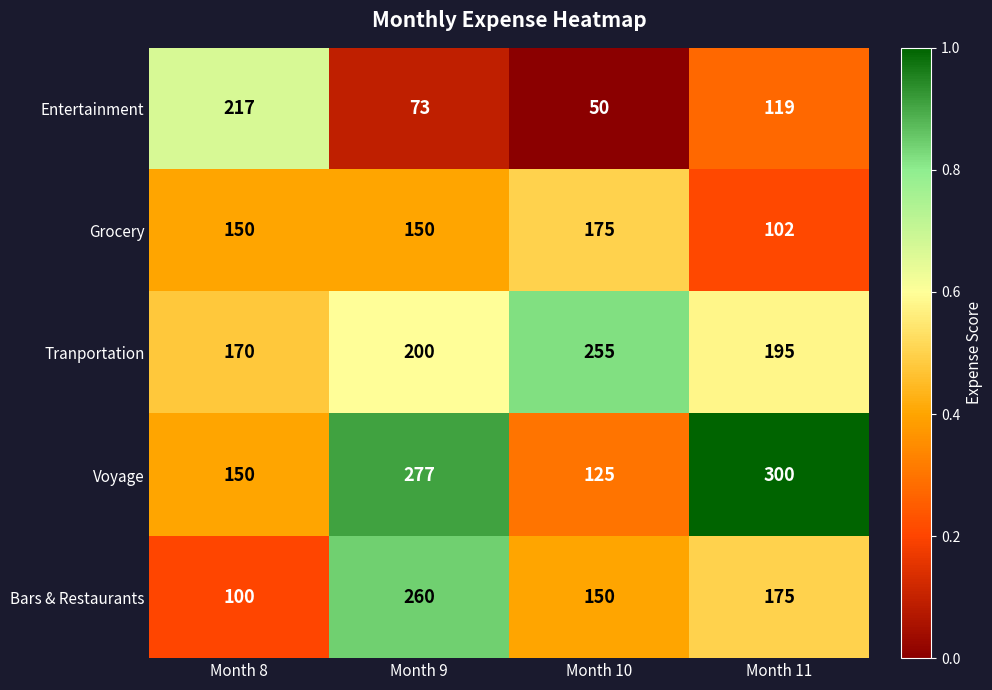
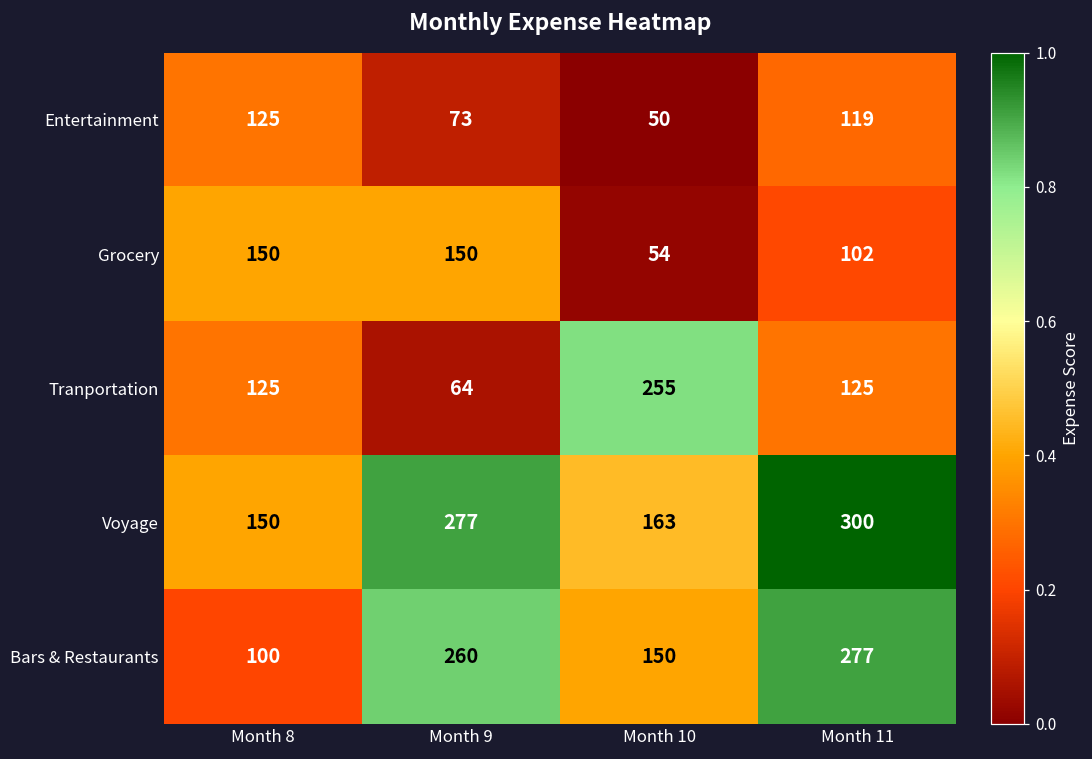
  {
    "Entertainment": {
-     "Month 8": 217,
+     "Month 8": 125,
      "Month 9": 73,
      "Month 10": 50,
      "Month 11": 119
    },
    "Grocery": {
      "Month 8": 150,
      "Month 9": 150,
-     "Month 10": 175,
+     "Month 10": 54,
      "Month 11": 102
    },
    "Tranportation": {
-     "Month 8": 170,
-     "Month 9": 200,
+     "Month 8": 125,
+     "Month 9": 64,
      "Month 10": 255,
-     "Month 11": 195
+     "Month 11": 125
    },
    "Voyage": {
      "Month 8": 150,
      "Month 9": 277,
-     "Month 10": 125,
+     "Month 10": 163,
      "Month 11": 300
    },
    "Bars & Restaurants": {
      "Month 8": 100,
      "Month 9": 260,
      "Month 10": 150,
-     "Month 11": 175
+     "Month 11": 277
    }
  }
